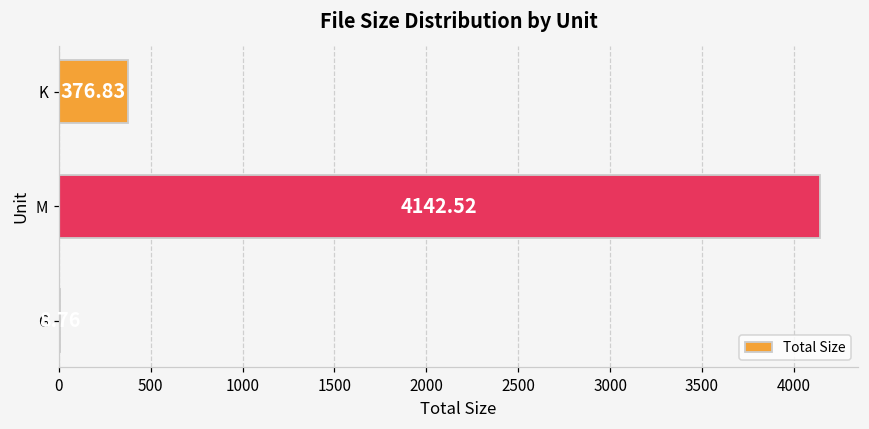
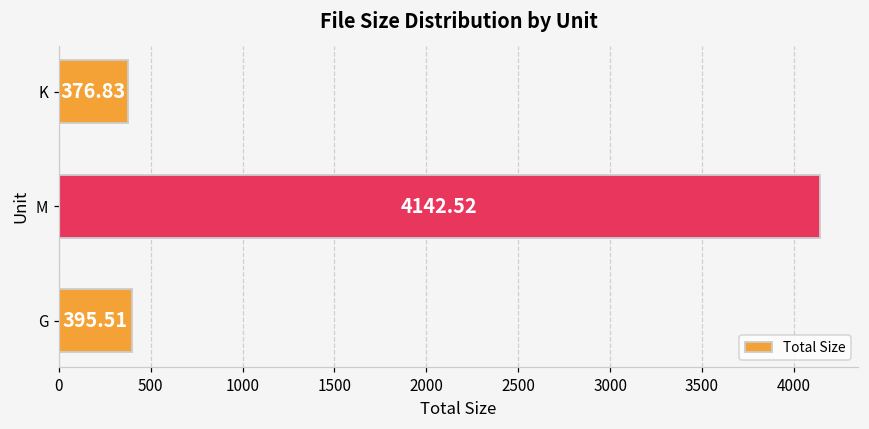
  {
-   "G": 10
+   "G": 400
  }
